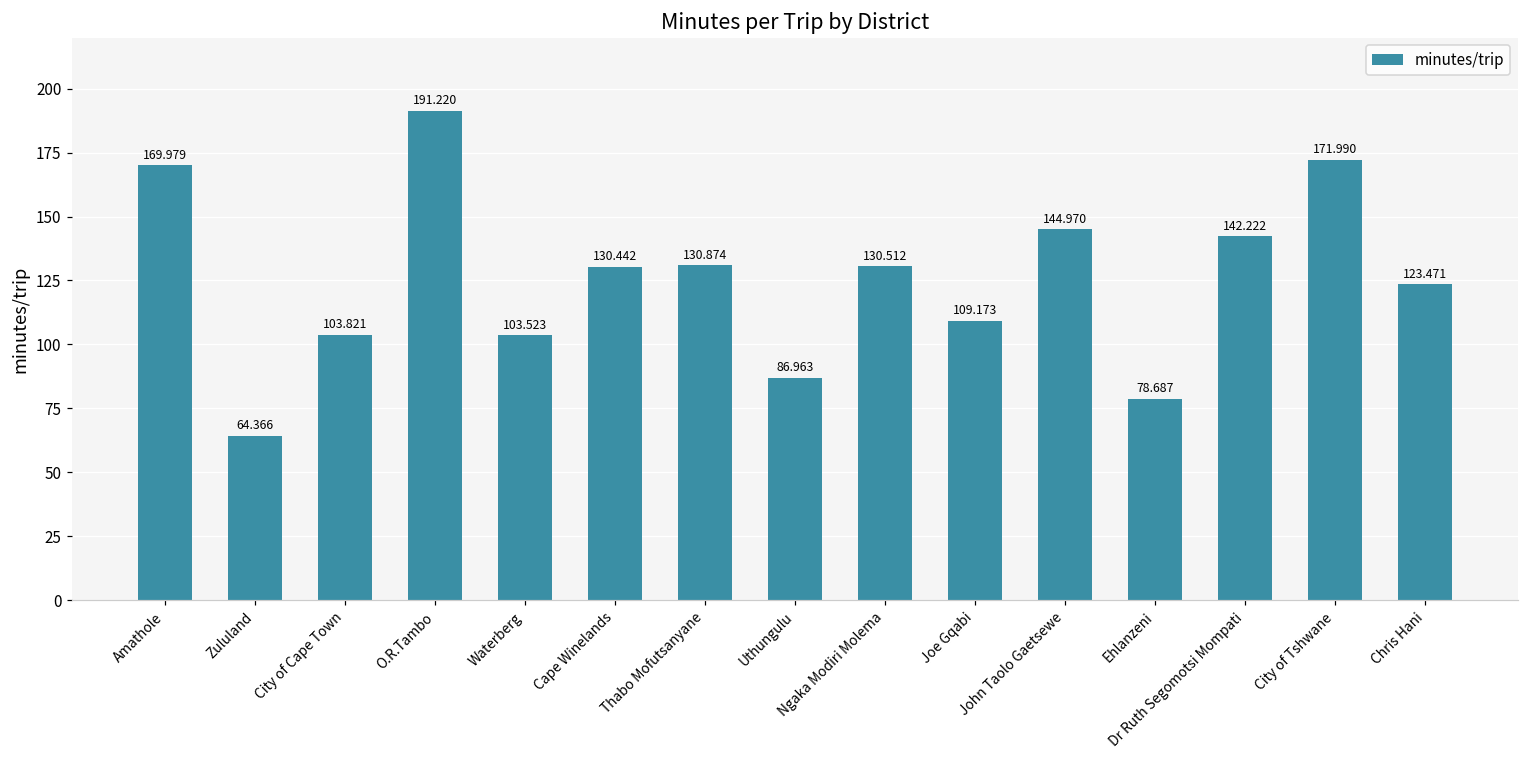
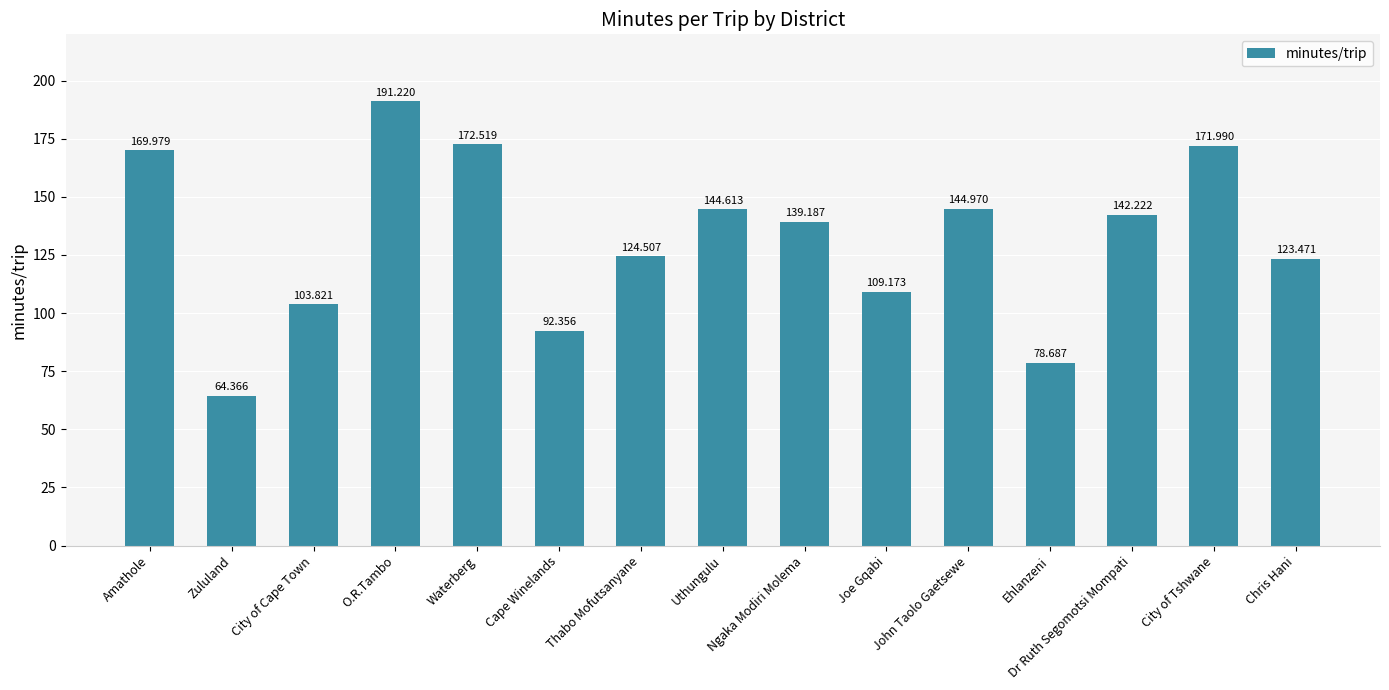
  {
    "Amathole": 169.979,
    "Zululand": 64.366,
    "City of Cape Town": 103.821,
    "O.R.Tambo": 191.220,
-   "Waterberg": 103.523,
-   "Cape Winelands": 130.442,
-   "Thabo Mofutsanyane": 130.874,
-   "Uthungulu": 86.963,
-   "Ngaka Modiri Molema": 130.512,
+   "Waterberg": 172.519,
+   "Cape Winelands": 92.356,
+   "Thabo Mofutsanyane": 124.507,
+   "Uthungulu": 144.613,
+   "Ngaka Modiri Molema": 139.187,
    "Joe Gqabi": 109.173,
    "John Taolo Gaetsewe": 144.970,
    "Ehlanzeni": 78.687,
    "Dr Ruth Segomotsi Mompati": 142.222,
    "City of Tshwane": 171.990,
    "Chris Hani": 123.471
  }
